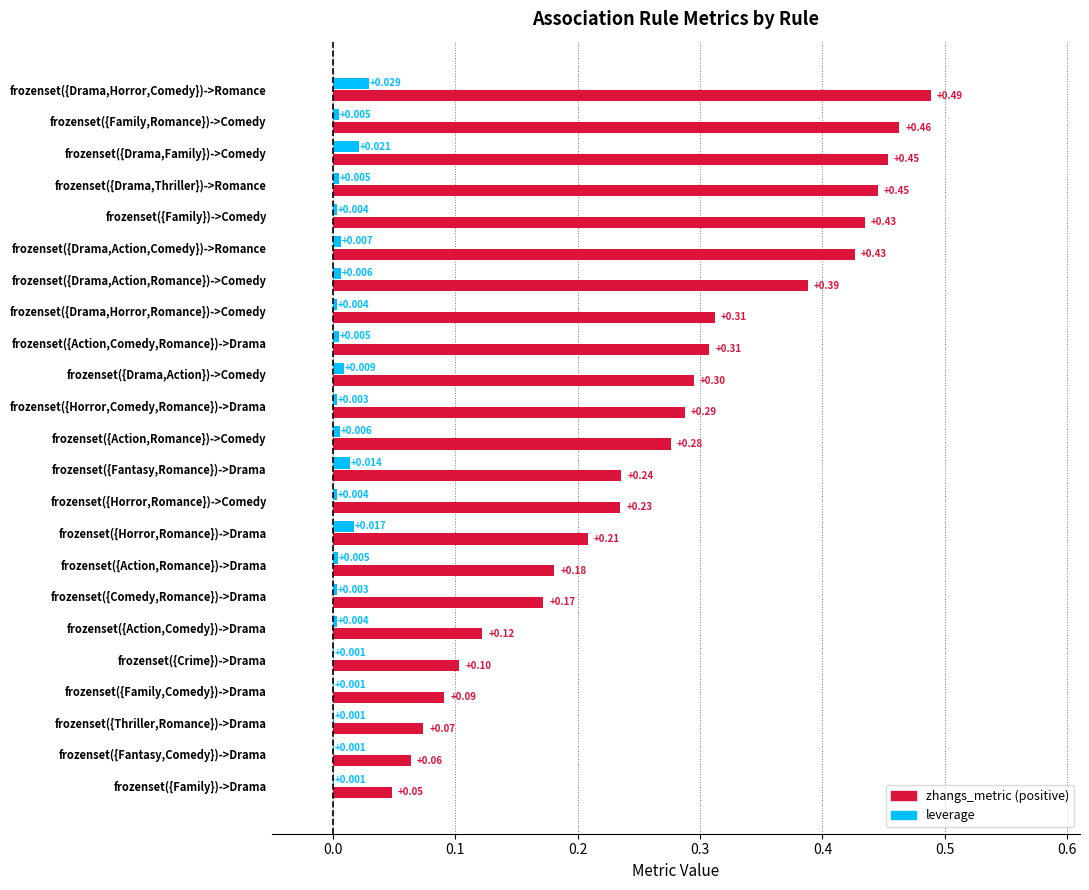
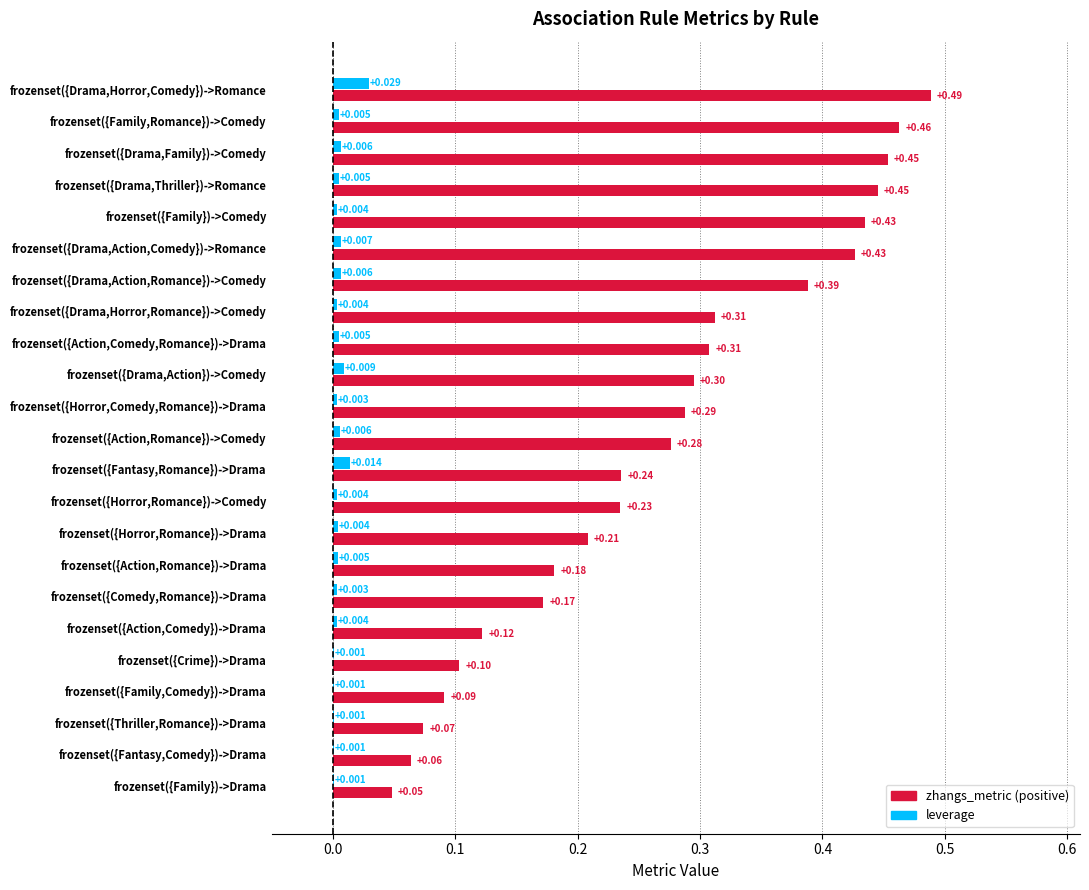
  {
    "leverage": {
      "frozenset({Drama,Horror,Comedy})->Romance": "+0.029",
      "frozenset({Family,Romance})->Comedy": "+0.005",
-     "frozenset({Drama,Family})->Comedy": "+0.021",
+     "frozenset({Drama,Family})->Comedy": "+0.006",
      "frozenset({Drama,Thriller})->Romance": "+0.005",
      "frozenset({Family})->Comedy": "+0.004",
      "frozenset({Drama,Action,Comedy})->Romance": "+0.007",
      "frozenset({Drama,Action,Romance})->Comedy": "+0.006",
      "frozenset({Drama,Horror,Romance})->Comedy": "+0.004",
      "frozenset({Action,Comedy,Romance})->Drama": "+0.005",
      "frozenset({Drama,Action})->Comedy": "+0.009",
      "frozenset({Horror,Comedy,Romance})->Drama": "+0.003",
      "frozenset({Action,Romance})->Comedy": "+0.006",
      "frozenset({Fantasy,Romance})->Drama": "+0.014",
      "frozenset({Horror,Romance})->Comedy": "+0.004",
-     "frozenset({Horror,Romance})->Drama": "+0.017",
+     "frozenset({Horror,Romance})->Drama": "+0.004",
      "frozenset({Action,Romance})->Drama": "+0.005",
      "frozenset({Comedy,Romance})->Drama": "+0.003",
      "frozenset({Action,Comedy})->Drama": "+0.004",
      "frozenset({Crime})->Drama": "+0.001",
      "frozenset({Family,Comedy})->Drama": "+0.001",
      "frozenset({Thriller,Romance})->Drama": "+0.001",
      "frozenset({Fantasy,Comedy})->Drama": "+0.001",
      "frozenset({Family})->Drama": "+0.001"
    }
  }
